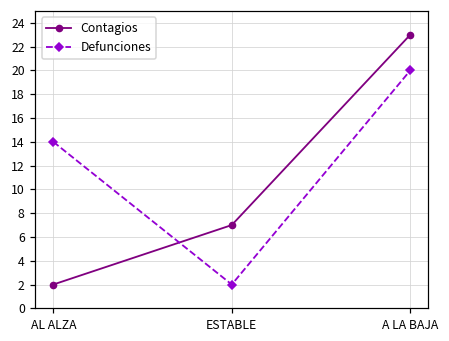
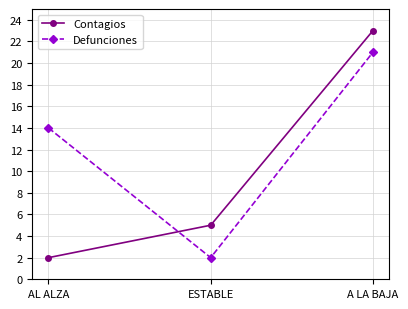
  {
    "Contagios": {
      "AL ALZA": 2,
-     "ESTABLE": 7,
+     "ESTABLE": 5,
      "A LA BAJA": 23
    },
    "Defunciones": {
      "AL ALZA": 14,
      "ESTABLE": 2,
-     "A LA BAJA": 20
+     "A LA BAJA": 21
    }
  }
